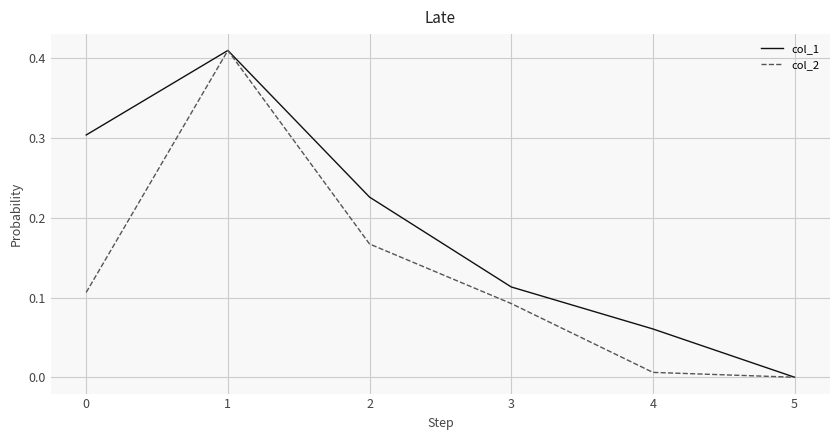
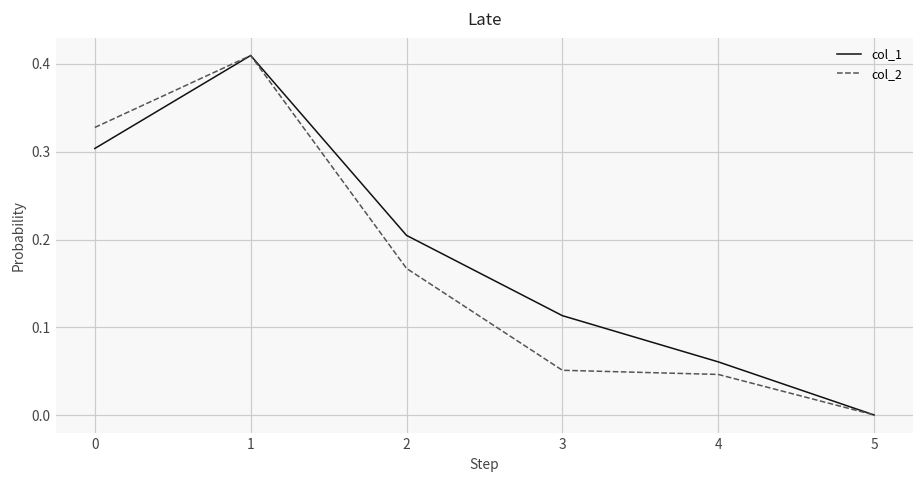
  {
    "col_1": {
      "0": 0.30,
-     "2": 0.23,
+     "2": 0.20,
      "3": 0.11,
      "4": 0.06
    },
    "col_2": {
-     "0": 0.11,
+     "0": 0.33,
      "2": 0.17,
-     "3": 0.09,
-     "4": 0.01
+     "3": 0.05,
+     "4": 0.05
    }
  }
